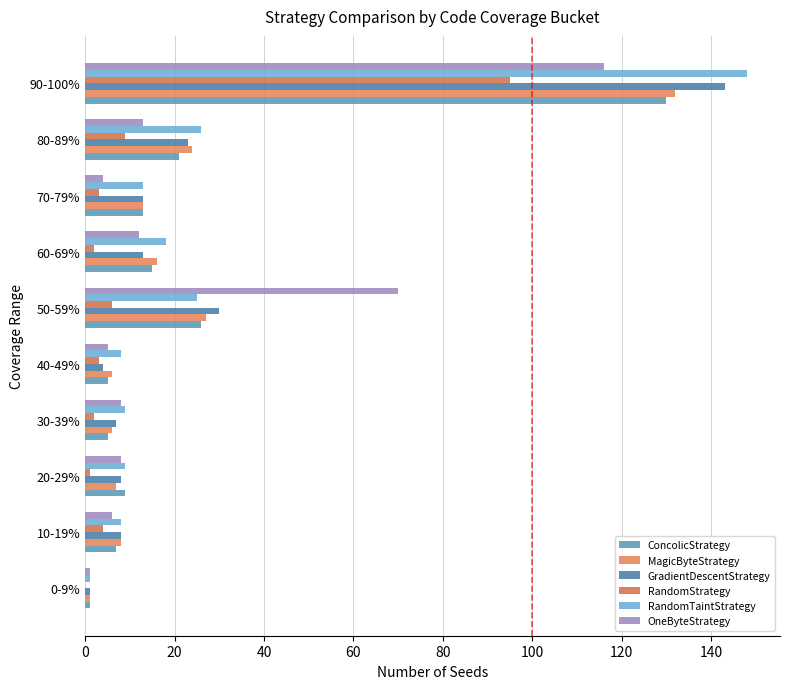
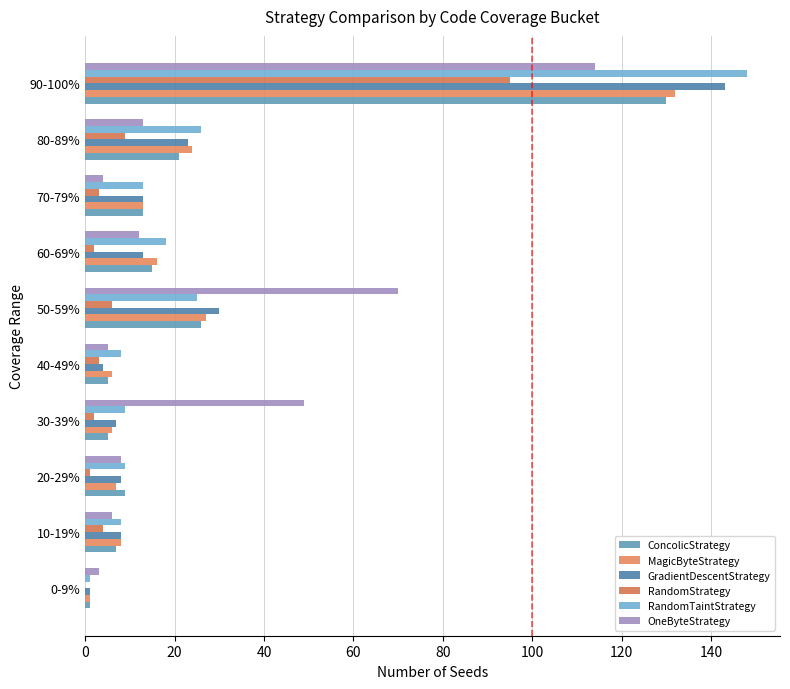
  {
    "OneByteStrategy": {
-     "90-100%": 116,
+     "90-100%": 114,
      "80-89%": 13,
      "70-79%": 4,
      "60-69%": 12,
      "50-59%": 70,
      "40-49%": 5,
-     "30-39%": 8,
+     "30-39%": 49,
      "20-29%": 8,
      "10-19%": 6,
-     "0-9%": 1
+     "0-9%": 3
    }
  }
